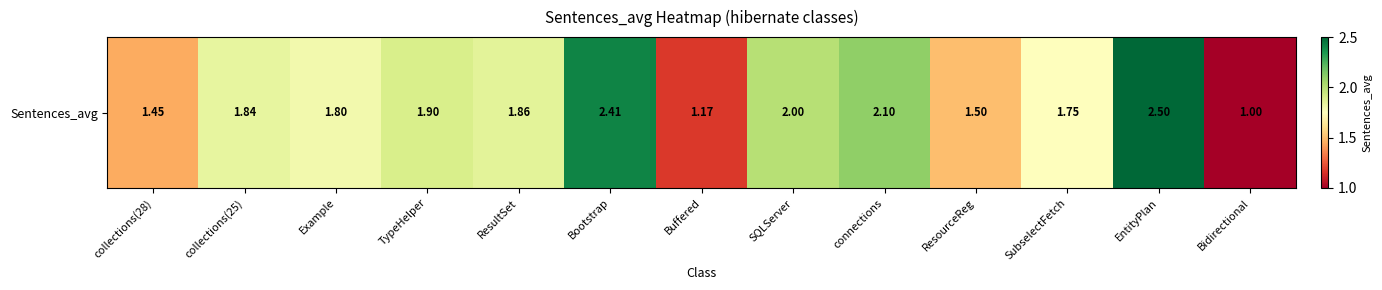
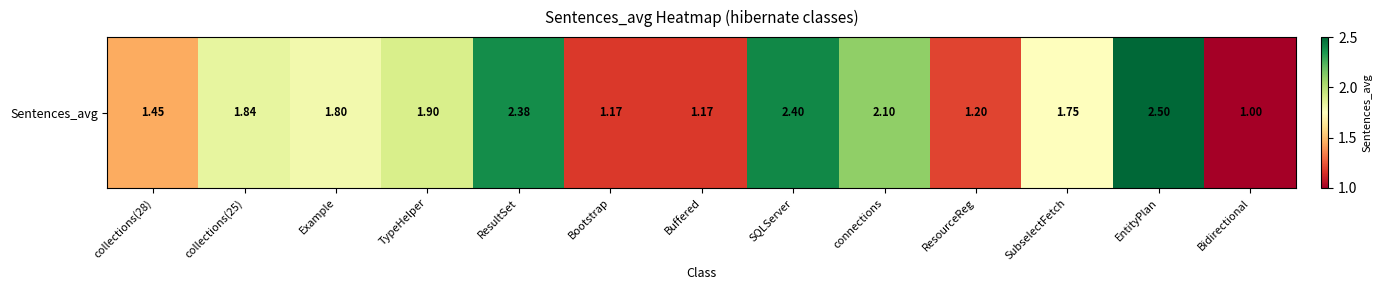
  {
    "Sentences_avg": {
      "collections(28)": 1.45,
      "collections(25)": 1.84,
      "Example": 1.80,
      "TypeHelper": 1.90,
-     "ResultSet": 1.86,
-     "Bootstrap": 2.41,
+     "ResultSet": 2.38,
+     "Bootstrap": 1.17,
      "Buffered": 1.17,
-     "SQLServer": 2.00,
+     "SQLServer": 2.40,
      "connections": 2.10,
-     "ResourceReg": 1.50,
+     "ResourceReg": 1.20,
      "SubselectFetch": 1.75,
      "EntityPlan": 2.50,
      "Bidirectional": 1.00
    }
  }
